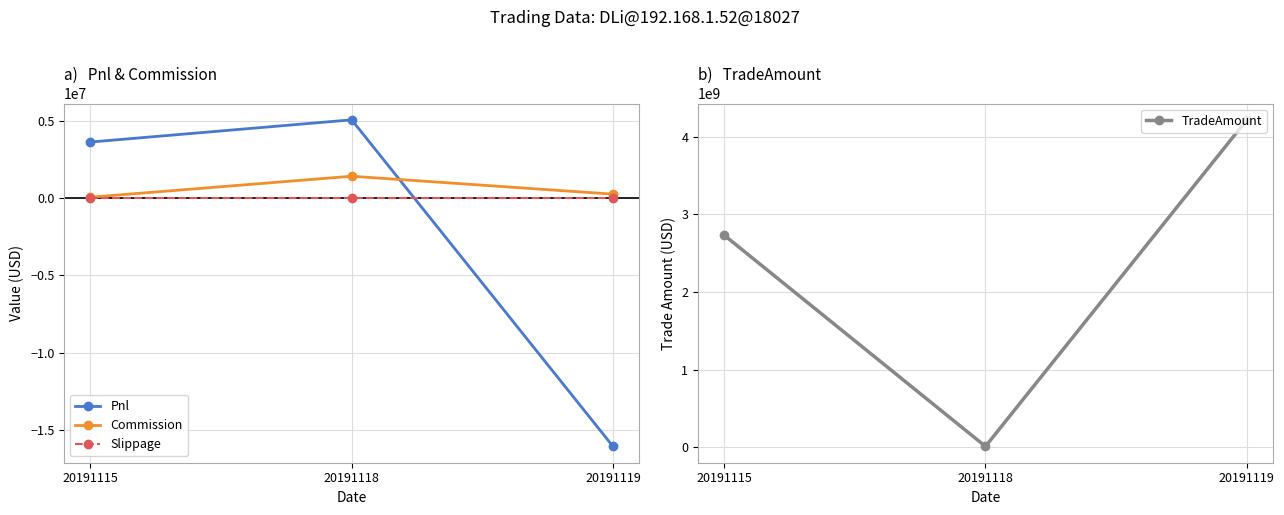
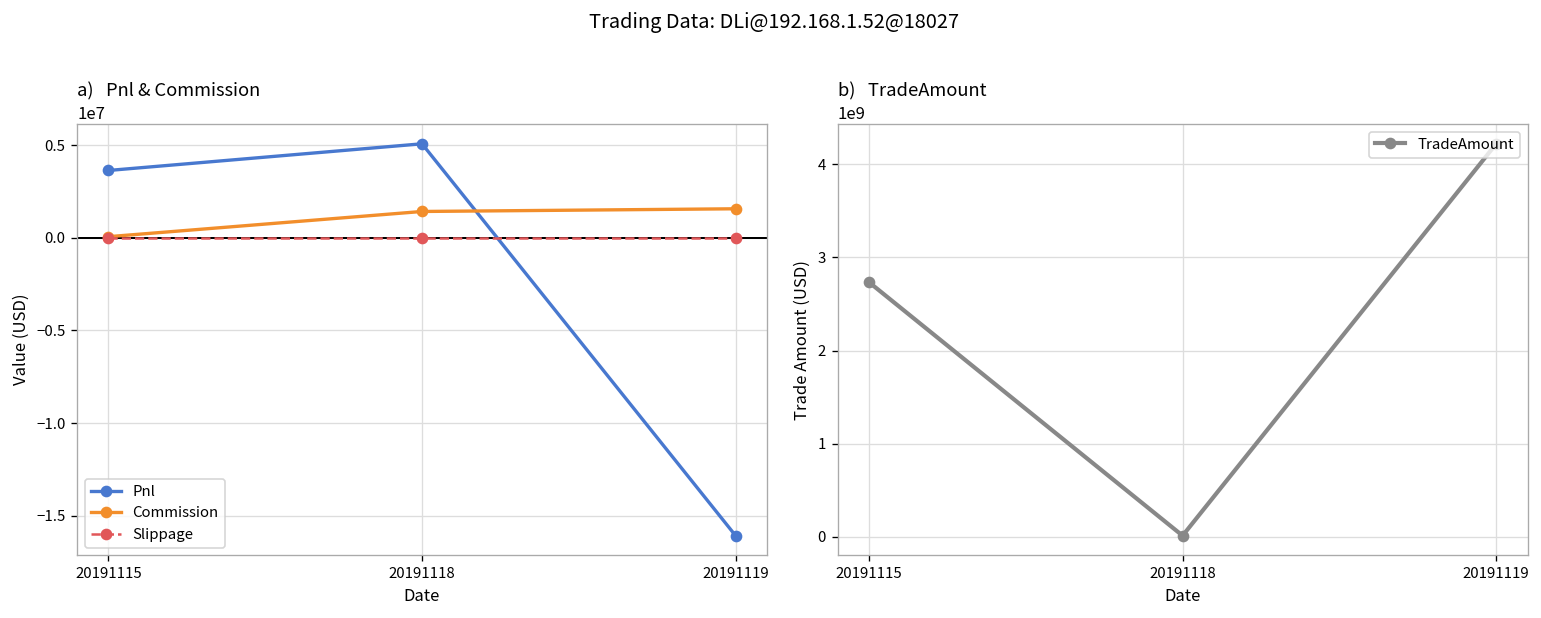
  {
    "a) Pnl & Commission": {
      "Pnl": {
        "20191115": 3600000,
        "20191118": 5100000,
        "20191119": -16100000
      },
      "Commission": {
        "20191118": 1400000,
-       "20191119": 300000
+       "20191119": 1600000
      },
      "Slippage": {
        "20191118": 0,
        "20191119": 0
      }
    },
    "b) TradeAmount": {
      "20191115": 2700000000,
      "20191118": 0
    }
  }
